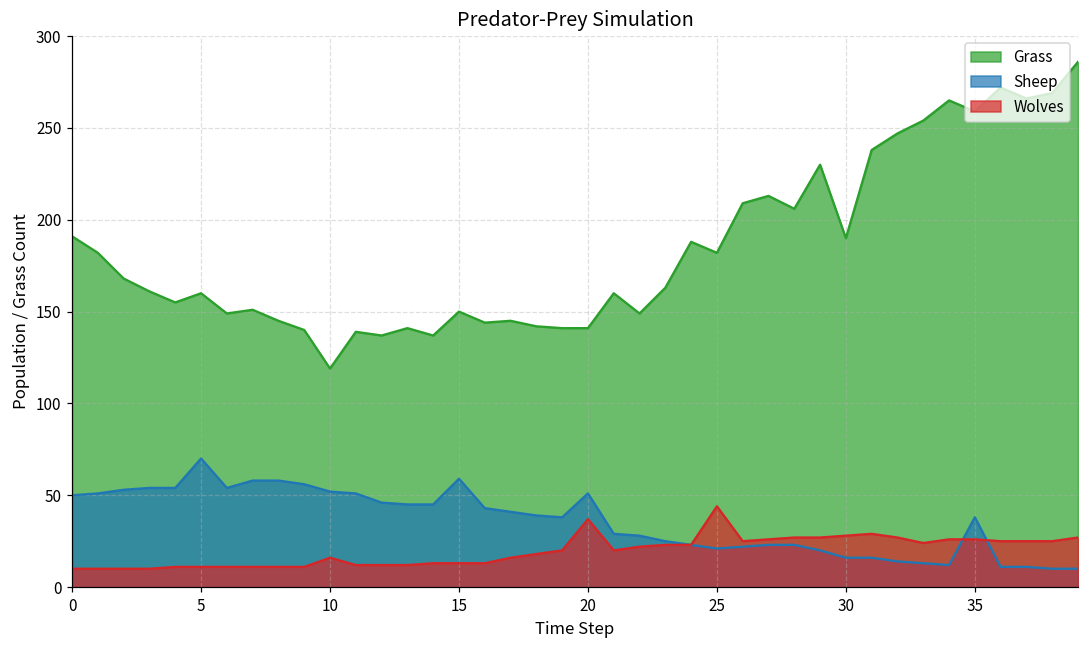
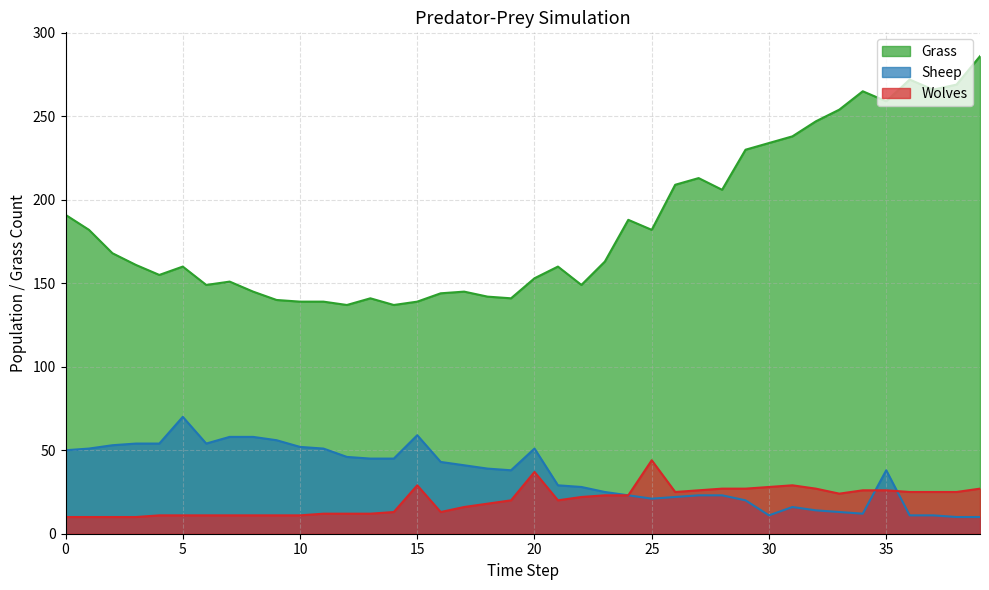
  {
    "Grass": {
      "0": 191,
      "5": 160,
-     "10": 119,
-     "15": 150,
-     "20": 141,
+     "10": 139,
+     "15": 139,
+     "20": 153,
      "25": 182,
-     "30": 190
+     "30": 234
    },
    "Sheep": {
      "0": 50,
      "5": 70,
      "10": 52,
      "15": 59,
      "20": 51,
      "25": 21,
-     "30": 16,
+     "30": 11,
      "35": 38
    },
    "Wolves": {
      "0": 10,
      "5": 11,
-     "10": 16,
-     "15": 13,
+     "10": 11,
+     "15": 29,
      "20": 37,
      "25": 44,
      "30": 28,
      "35": 26
    }
  }
